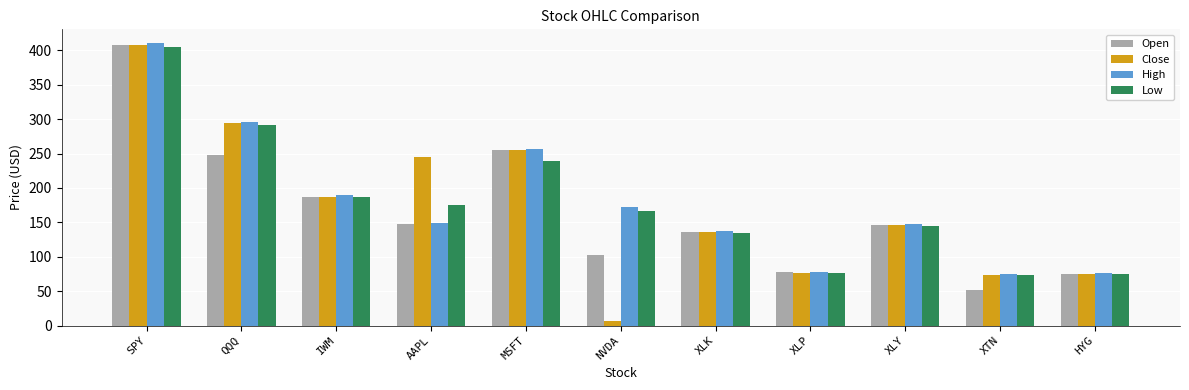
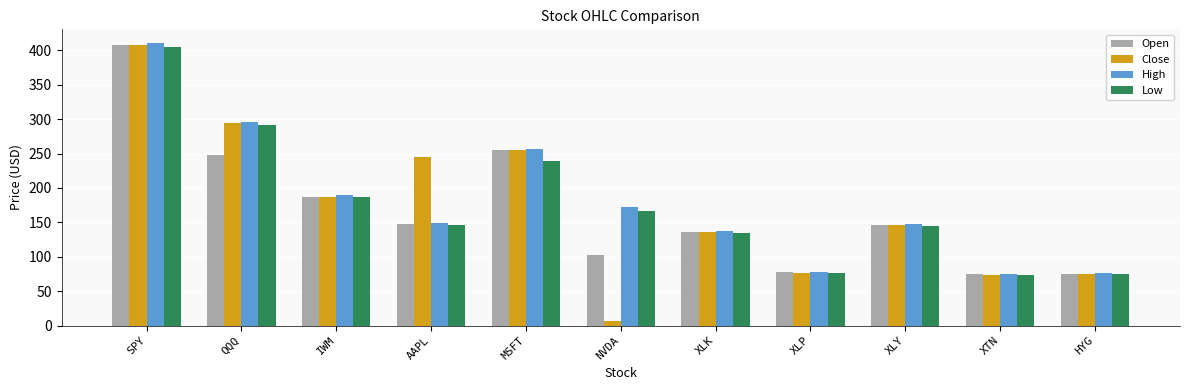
  {
    "Open": {
      "SPY": 410,
      "QQQ": 250,
      "IWM": 190,
      "AAPL": 150,
      "MSFT": 260,
      "NVDA": 100,
      "XLK": 140,
      "XLP": 80,
      "XLY": 150,
-     "XTN": 50,
+     "XTN": 70,
      "HYG": 80
    },
    "Close": {
      "SPY": 410,
      "QQQ": 290,
      "IWM": 190,
      "AAPL": 240,
      "MSFT": 250,
      "NVDA": 10,
      "XLK": 140,
      "XLP": 80,
      "XLY": 150,
      "XTN": 70,
      "HYG": 80
    },
    "High": {
      "SPY": 410,
      "QQQ": 300,
      "IWM": 190,
      "AAPL": 150,
      "MSFT": 260,
      "NVDA": 170,
      "XLK": 140,
      "XLP": 80,
      "XLY": 150,
      "XTN": 70,
      "HYG": 80
    },
    "Low": {
      "SPY": 400,
      "QQQ": 290,
      "IWM": 190,
-     "AAPL": 180,
+     "AAPL": 150,
      "MSFT": 240,
      "NVDA": 170,
      "XLK": 130,
      "XLP": 80,
      "XLY": 150,
      "XTN": 70,
      "HYG": 80
    }
  }
